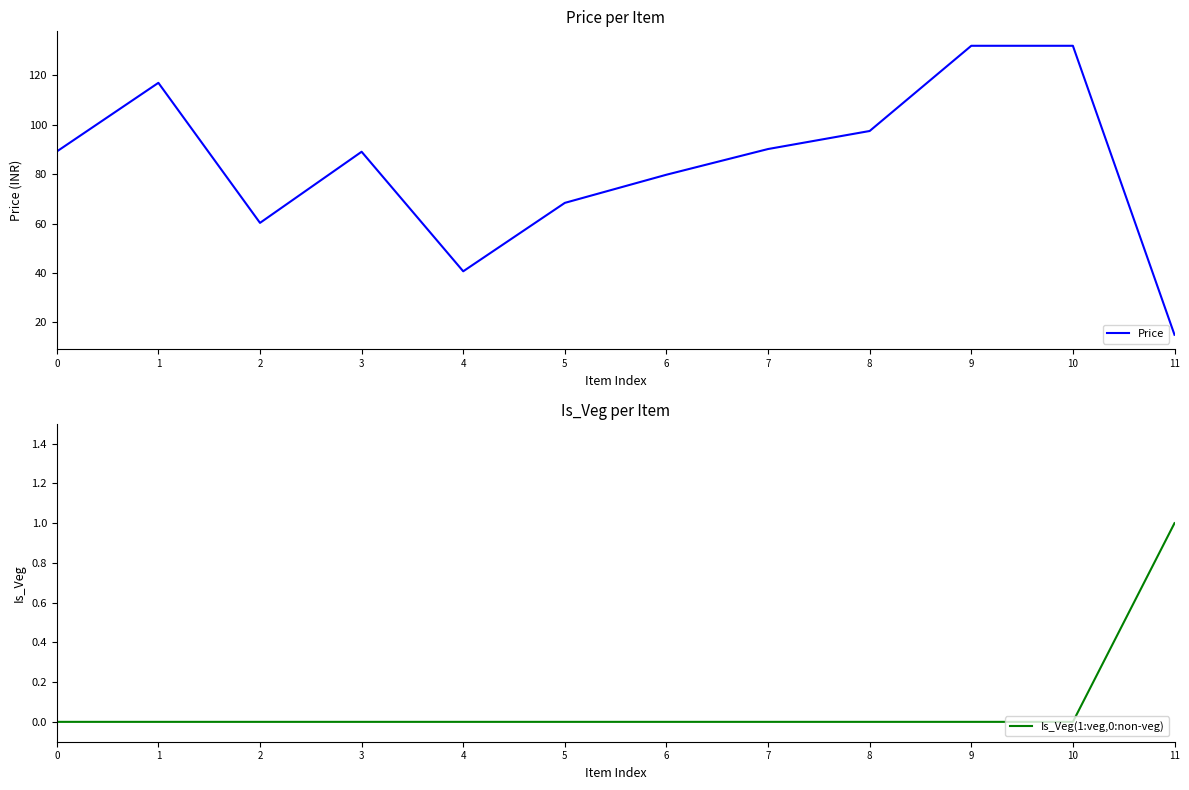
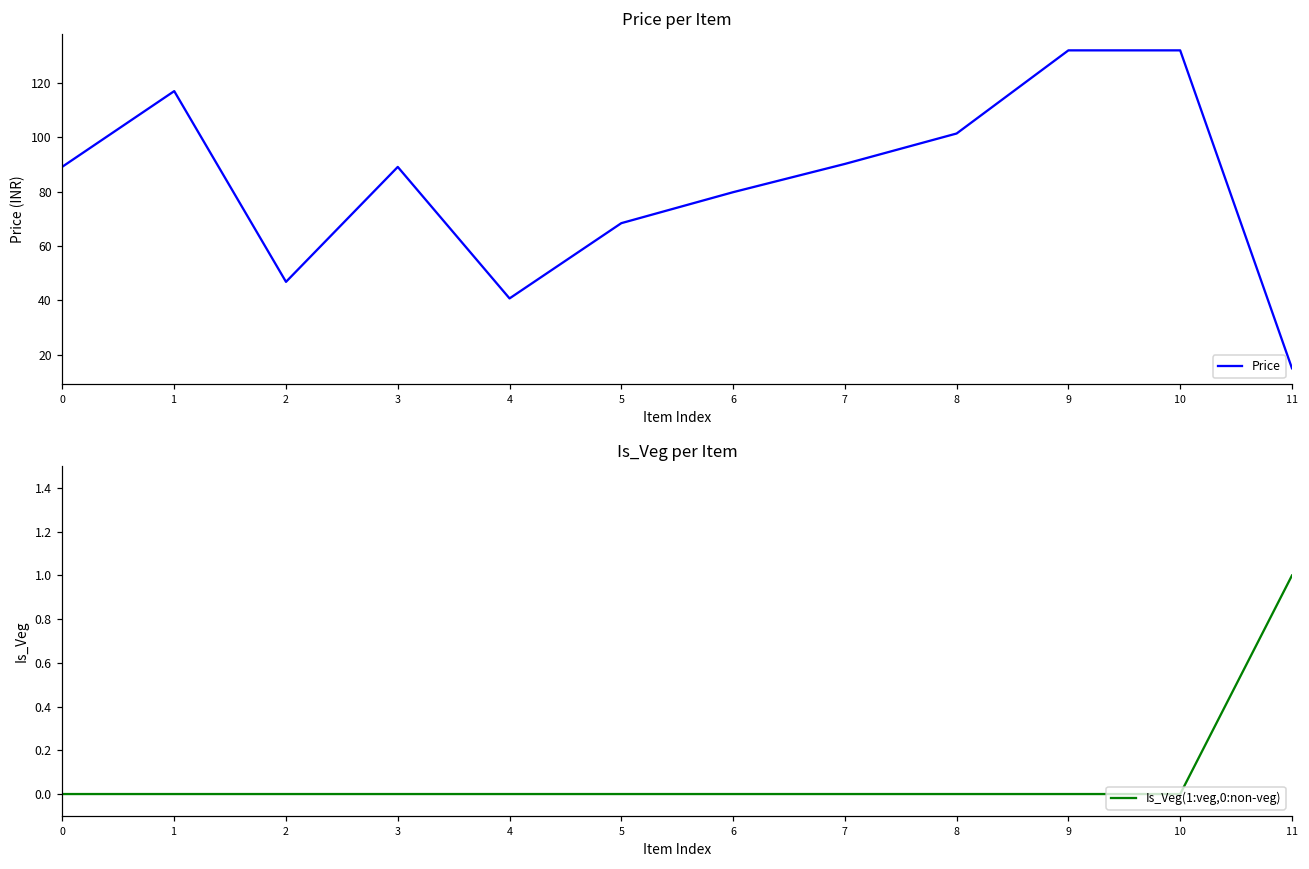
  {
    "Price per Item": {
      "0": 89,
      "1": 117,
-     "2": 60,
+     "2": 47,
      "3": 89,
      "4": 41,
      "5": 68,
      "6": 80,
      "7": 90,
-     "8": 98,
+     "8": 101,
      "9": 132,
      "10": 132,
      "11": 15
    },
    "Is_Veg per Item": {
      "0": 0.00,
      "1": 0.00,
      "2": 0.00,
      "3": 0.00,
      "4": 0.00,
      "5": 0.00,
      "6": 0.00,
      "7": 0.00,
      "8": 0.00,
      "9": 0.00,
      "11": 1.00
    }
  }
